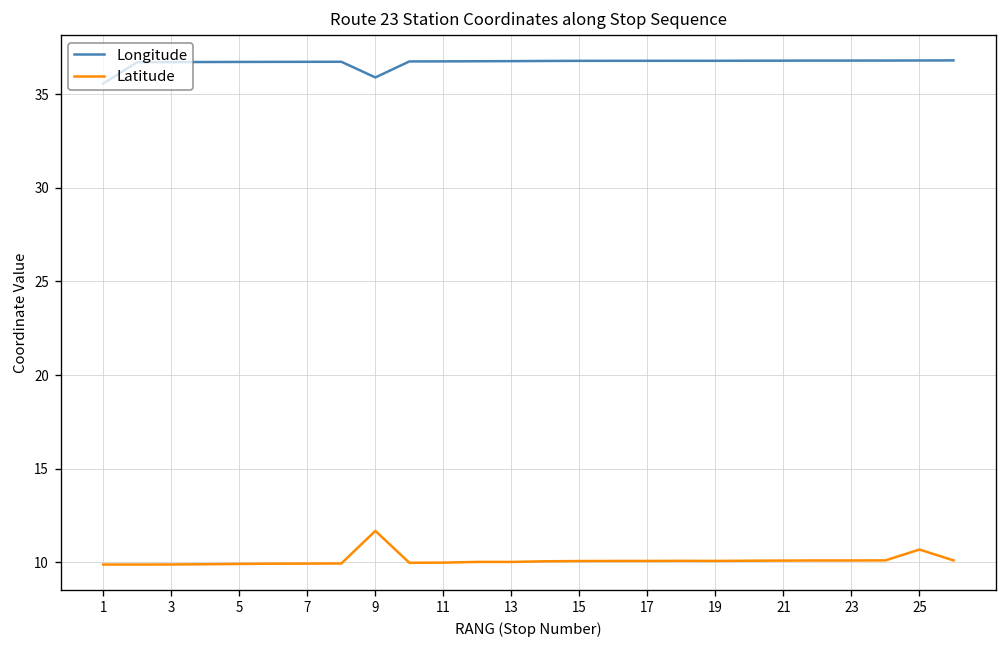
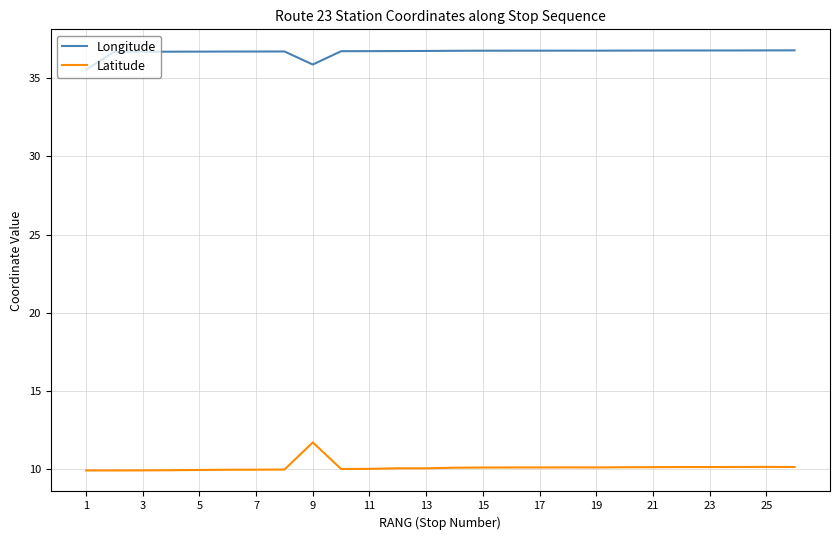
  {
    "Longitude": {
      "5": 36.7,
      "7": 36.7,
      "9": 35.9,
      "11": 36.8,
      "13": 36.8,
      "15": 36.8,
      "17": 36.8,
      "19": 36.8,
      "21": 36.8,
      "23": 36.8,
      "25": 36.8
    },
    "Latitude": {
      "1": 9.9,
      "3": 9.9,
      "5": 9.9,
      "7": 9.9,
      "9": 11.7,
      "11": 10.0,
      "13": 10.0,
      "15": 10.1,
      "17": 10.1,
      "19": 10.1,
      "21": 10.1,
      "23": 10.1,
-     "25": 10.7
+     "25": 10.1
    }
  }
